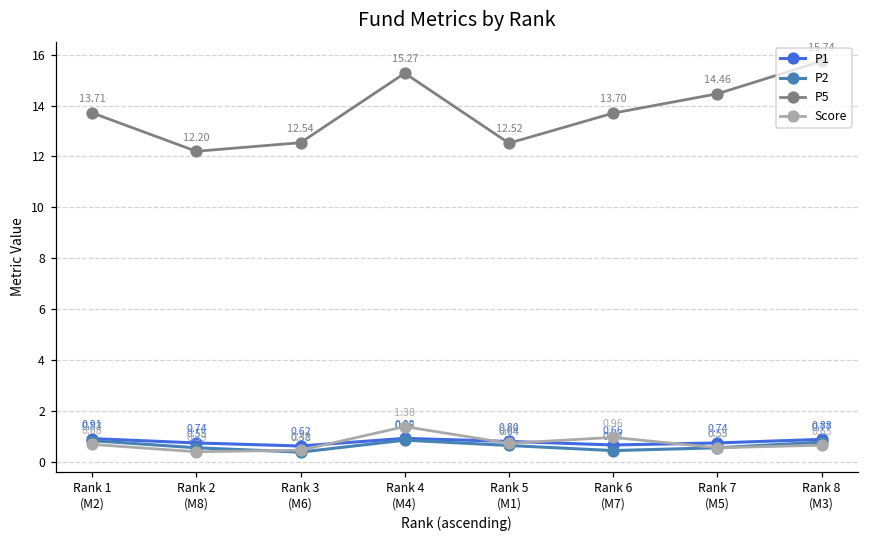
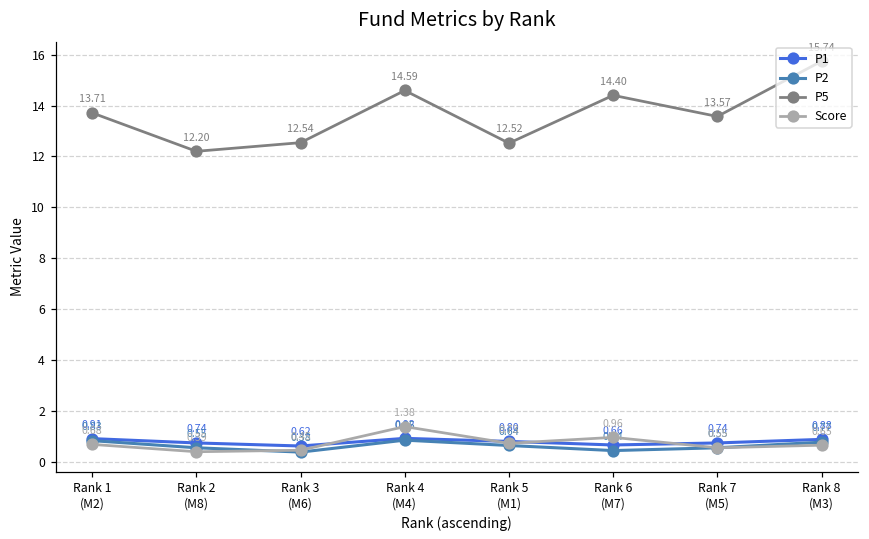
  {
    "P5": {
      "Rank 1 (M2)": 13.71,
      "Rank 2 (M8)": 12.20,
      "Rank 3 (M6)": 12.54,
-     "Rank 4 (M4)": 15.27,
+     "Rank 4 (M4)": 14.59,
      "Rank 5 (M1)": 12.52,
-     "Rank 6 (M7)": 13.70,
-     "Rank 7 (M5)": 14.46
+     "Rank 6 (M7)": 14.40,
+     "Rank 7 (M5)": 13.57
    },
    "Score": {
      "Rank 4 (M4)": 1.38
    }
  }
